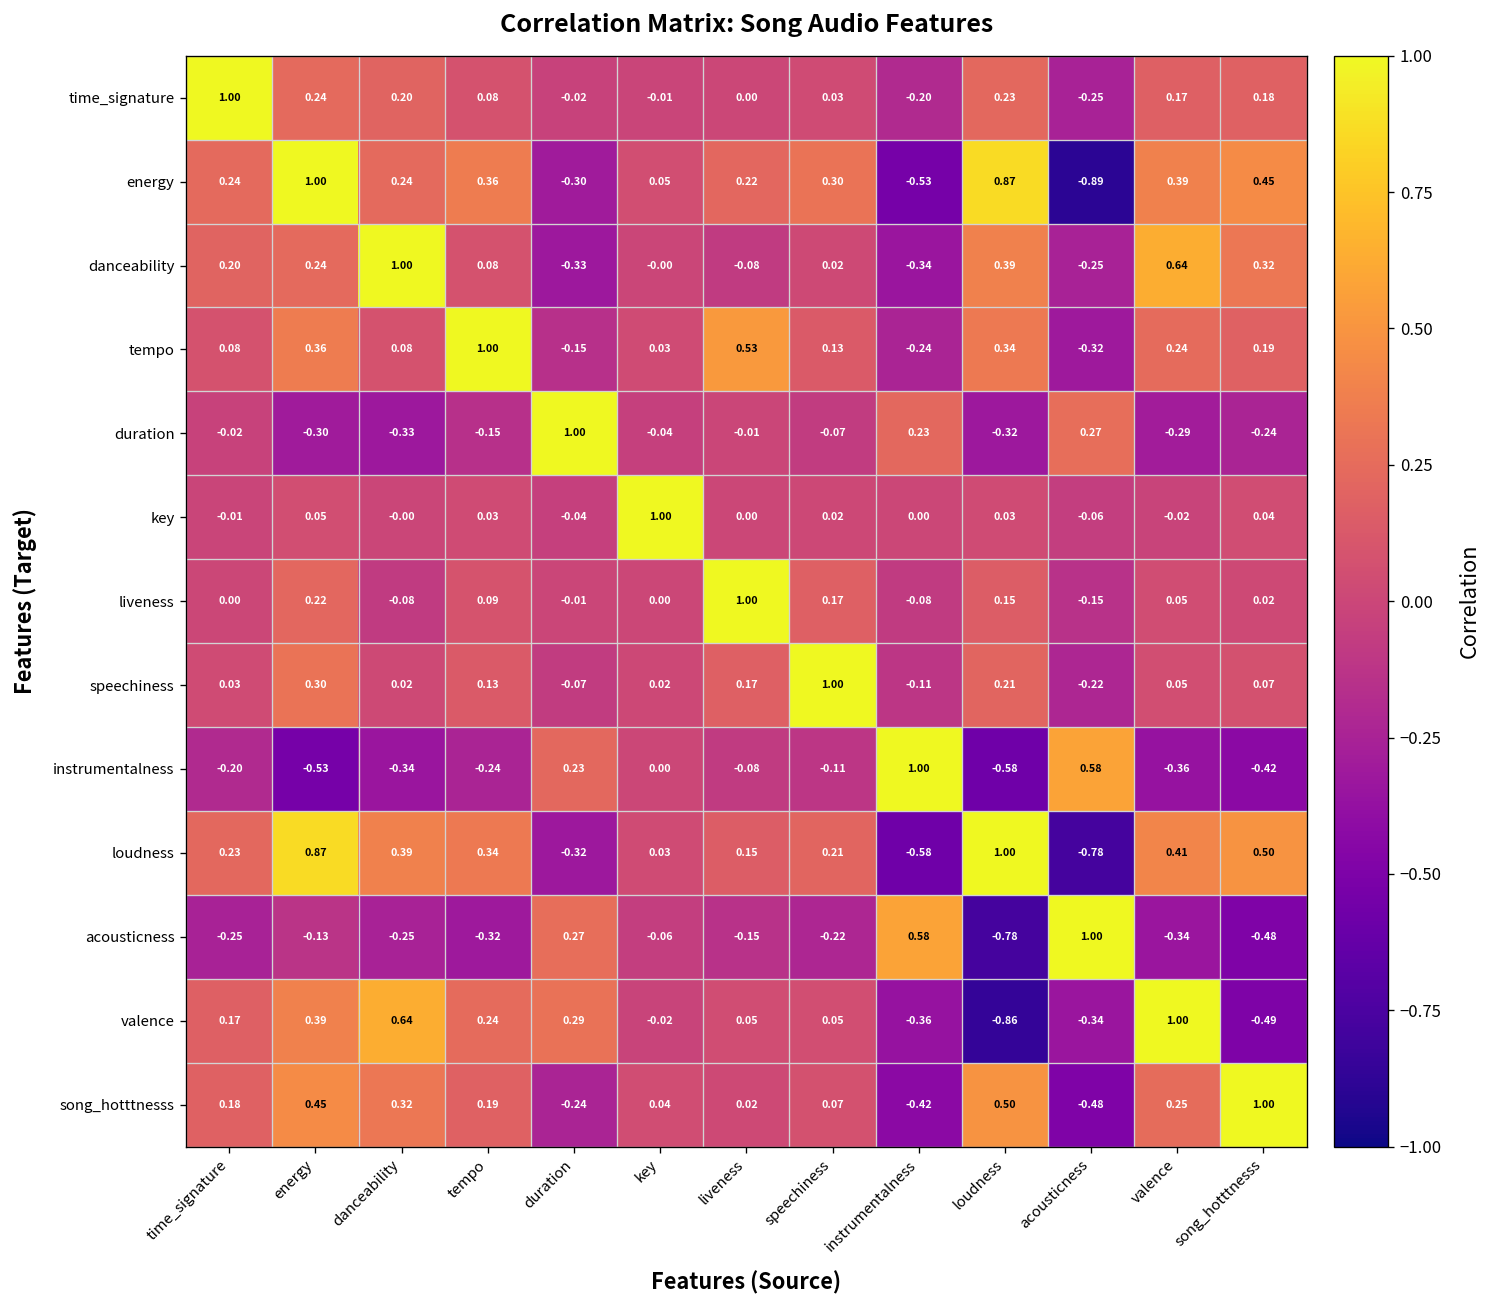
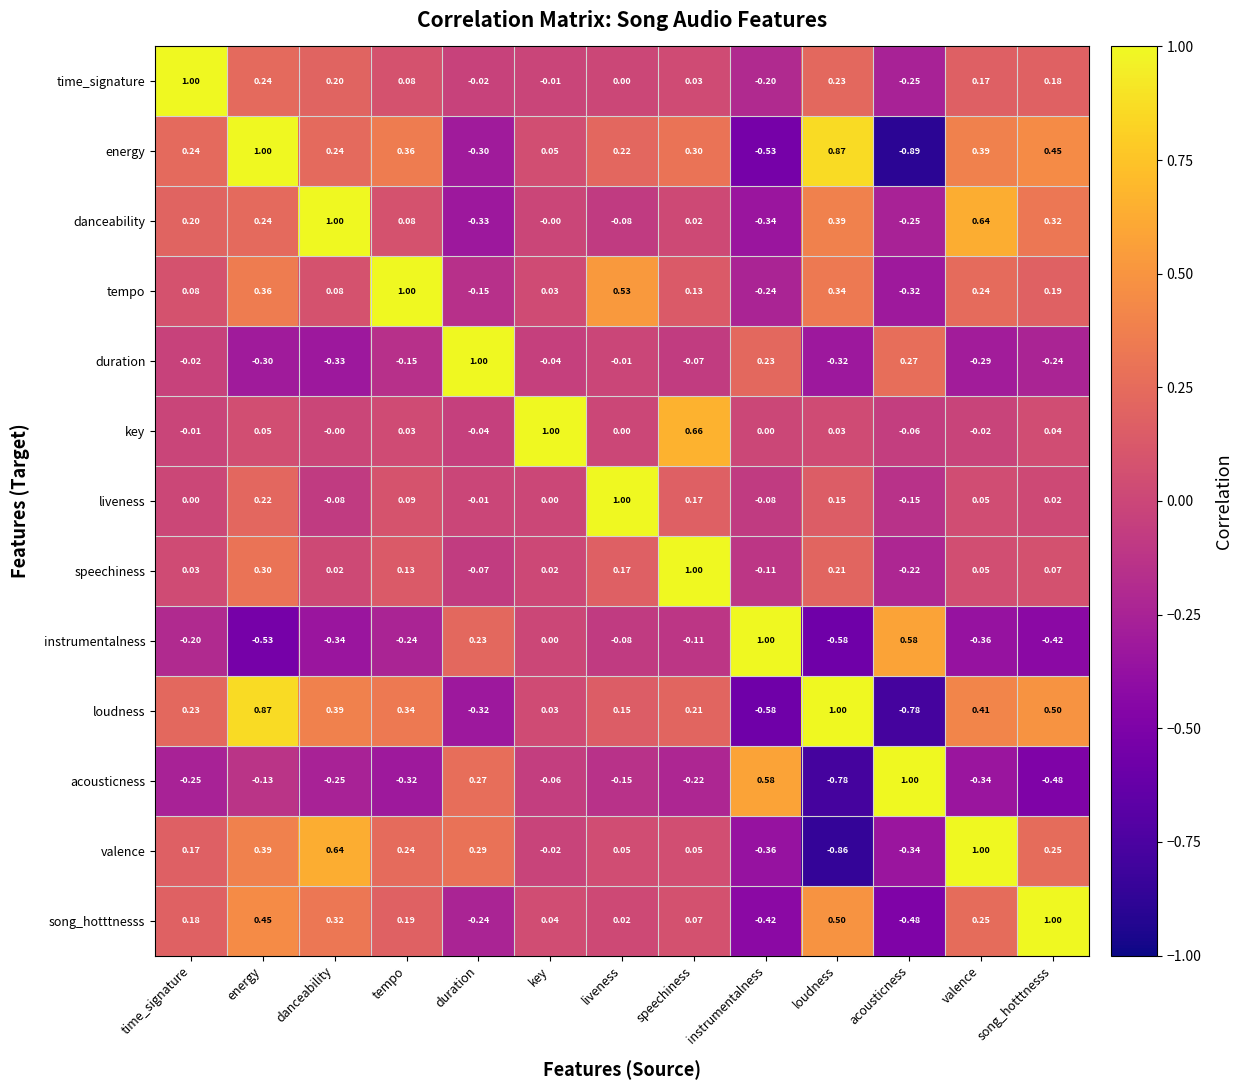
  {
    "time_signature": {
      "time_signature": 1.00,
      "energy": 0.24,
      "danceability": 0.20,
      "tempo": 0.08,
      "duration": -0.02,
      "key": -0.01,
      "liveness": 0.00,
      "speechiness": 0.03,
      "instrumentalness": -0.20,
      "loudness": 0.23,
      "acousticness": -0.25,
      "valence": 0.17,
      "song_hotttnesss": 0.18
    },
    "energy": {
      "time_signature": 0.24,
      "energy": 1.00,
      "danceability": 0.24,
      "tempo": 0.36,
      "duration": -0.30,
      "key": 0.05,
      "liveness": 0.22,
      "speechiness": 0.30,
      "instrumentalness": -0.53,
      "loudness": 0.87,
      "acousticness": -0.89,
      "valence": 0.39,
      "song_hotttnesss": 0.45
    },
    "danceability": {
      "time_signature": 0.20,
      "energy": 0.24,
      "danceability": 1.00,
      "tempo": 0.08,
      "duration": -0.33,
      "key": -0.00,
      "liveness": -0.08,
      "speechiness": 0.02,
      "instrumentalness": -0.34,
      "loudness": 0.39,
      "acousticness": -0.25,
      "valence": 0.64,
      "song_hotttnesss": 0.32
    },
    "tempo": {
      "time_signature": 0.08,
      "energy": 0.36,
      "danceability": 0.08,
      "tempo": 1.00,
      "duration": -0.15,
      "key": 0.03,
      "liveness": 0.53,
      "speechiness": 0.13,
      "instrumentalness": -0.24,
      "loudness": 0.34,
      "acousticness": -0.32,
      "valence": 0.24,
      "song_hotttnesss": 0.19
    },
    "duration": {
      "time_signature": -0.02,
      "energy": -0.30,
      "danceability": -0.33,
      "tempo": -0.15,
      "duration": 1.00,
      "key": -0.04,
      "liveness": -0.01,
      "speechiness": -0.07,
      "instrumentalness": 0.23,
      "loudness": -0.32,
      "acousticness": 0.27,
      "valence": -0.29,
      "song_hotttnesss": -0.24
    },
    "key": {
      "time_signature": -0.01,
      "energy": 0.05,
      "danceability": -0.00,
      "tempo": 0.03,
      "duration": -0.04,
      "key": 1.00,
      "liveness": 0.00,
-     "speechiness": 0.02,
+     "speechiness": 0.66,
      "instrumentalness": 0.00,
      "loudness": 0.03,
      "acousticness": -0.06,
      "valence": -0.02,
      "song_hotttnesss": 0.04
    },
    "liveness": {
      "time_signature": 0.00,
      "energy": 0.22,
      "danceability": -0.08,
      "tempo": 0.09,
      "duration": -0.01,
      "key": 0.00,
      "liveness": 1.00,
      "speechiness": 0.17,
      "instrumentalness": -0.08,
      "loudness": 0.15,
      "acousticness": -0.15,
      "valence": 0.05,
      "song_hotttnesss": 0.02
    },
    "speechiness": {
      "time_signature": 0.03,
      "energy": 0.30,
      "danceability": 0.02,
      "tempo": 0.13,
      "duration": -0.07,
      "key": 0.02,
      "liveness": 0.17,
      "speechiness": 1.00,
      "instrumentalness": -0.11,
      "loudness": 0.21,
      "acousticness": -0.22,
      "valence": 0.05,
      "song_hotttnesss": 0.07
    },
    "instrumentalness": {
      "time_signature": -0.20,
      "energy": -0.53,
      "danceability": -0.34,
      "tempo": -0.24,
      "duration": 0.23,
      "key": 0.00,
      "liveness": -0.08,
      "speechiness": -0.11,
      "instrumentalness": 1.00,
      "loudness": -0.58,
      "acousticness": 0.58,
      "valence": -0.36,
      "song_hotttnesss": -0.42
    },
    "loudness": {
      "time_signature": 0.23,
      "energy": 0.87,
      "danceability": 0.39,
      "tempo": 0.34,
      "duration": -0.32,
      "key": 0.03,
      "liveness": 0.15,
      "speechiness": 0.21,
      "instrumentalness": -0.58,
      "loudness": 1.00,
      "acousticness": -0.78,
      "valence": 0.41,
      "song_hotttnesss": 0.50
    },
    "acousticness": {
      "time_signature": -0.25,
      "energy": -0.13,
      "danceability": -0.25,
      "tempo": -0.32,
      "duration": 0.27,
      "key": -0.06,
      "liveness": -0.15,
      "speechiness": -0.22,
      "instrumentalness": 0.58,
      "loudness": -0.78,
      "acousticness": 1.00,
      "valence": -0.34,
      "song_hotttnesss": -0.48
    },
    "valence": {
      "time_signature": 0.17,
      "energy": 0.39,
      "danceability": 0.64,
      "tempo": 0.24,
      "duration": 0.29,
      "key": -0.02,
      "liveness": 0.05,
      "speechiness": 0.05,
      "instrumentalness": -0.36,
      "loudness": -0.86,
      "acousticness": -0.34,
      "valence": 1.00,
-     "song_hotttnesss": -0.49
+     "song_hotttnesss": 0.25
    },
    "song_hotttnesss": {
      "time_signature": 0.18,
      "energy": 0.45,
      "danceability": 0.32,
      "tempo": 0.19,
      "duration": -0.24,
      "key": 0.04,
      "liveness": 0.02,
      "speechiness": 0.07,
      "instrumentalness": -0.42,
      "loudness": 0.50,
      "acousticness": -0.48,
      "valence": 0.25,
      "song_hotttnesss": 1.00
    }
  }
